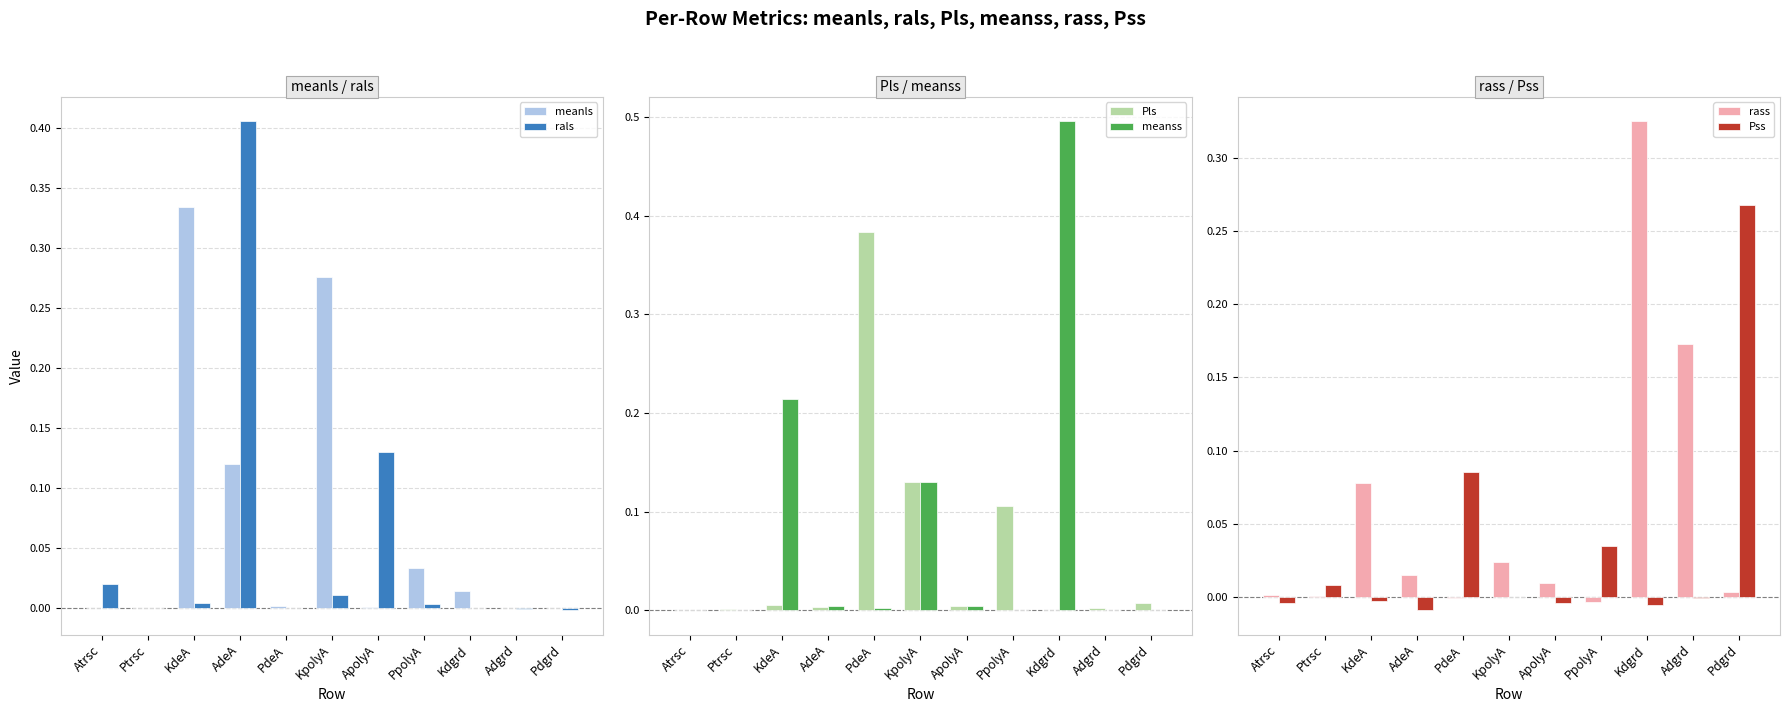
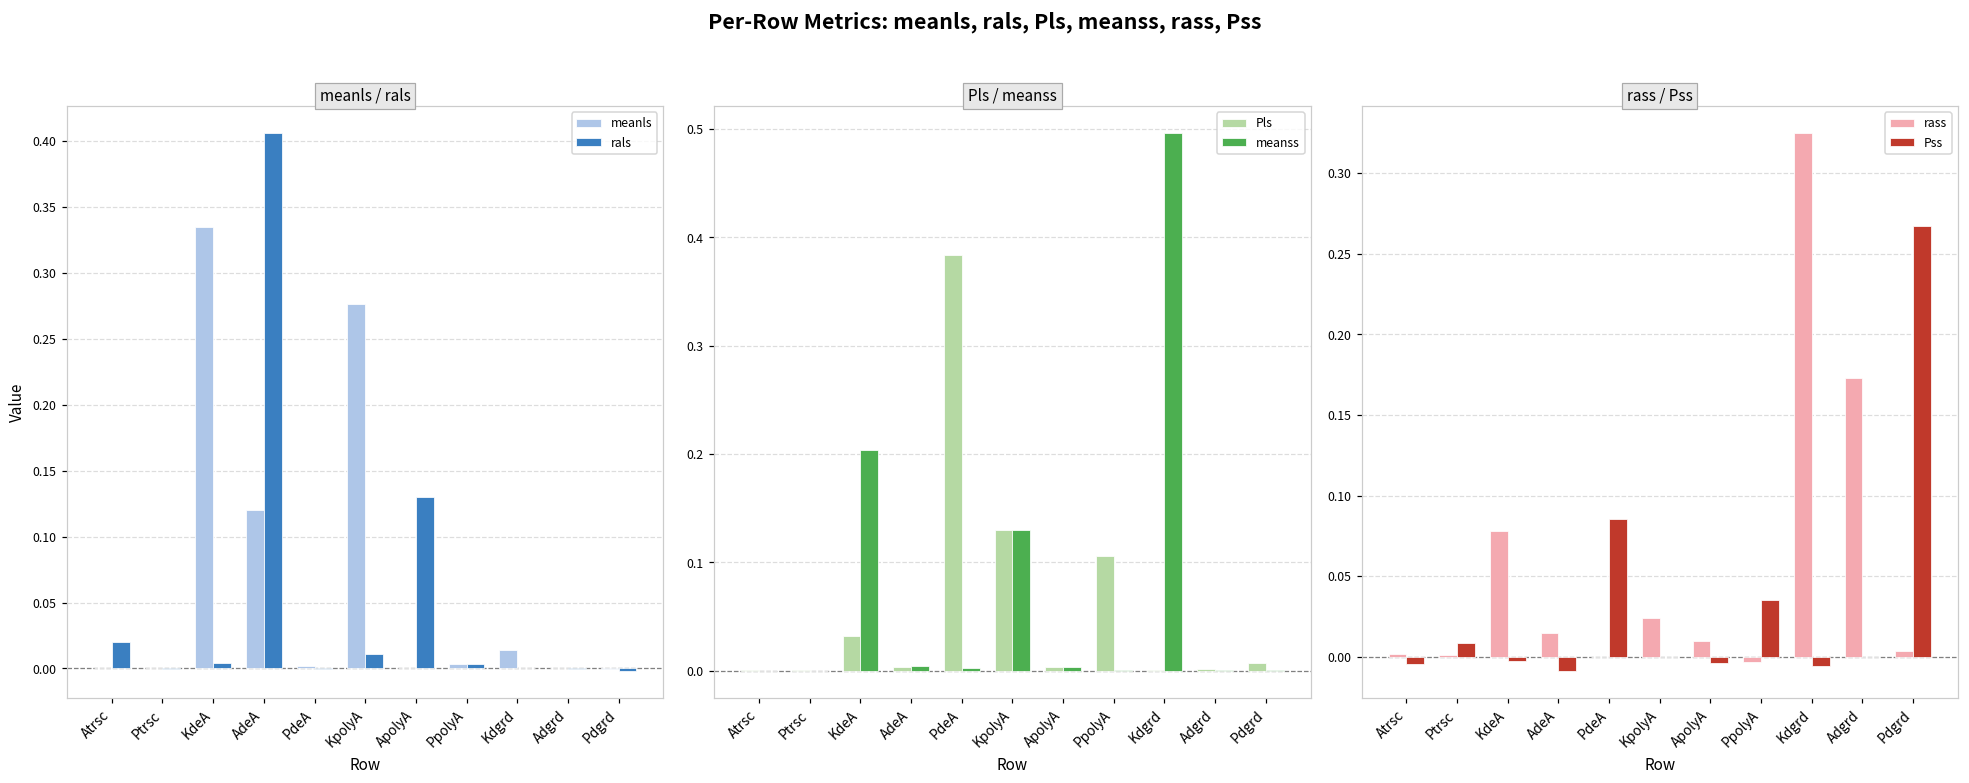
  {
    "meanls / rals": {
      "meanls": {
        "KdeA": 0.335,
        "AdeA": 0.120,
        "KpolyA": 0.276,
-       "PpolyA": 0.033,
+       "PpolyA": 0.003,
        "Kdgrd": 0.014
      },
      "rals": {
        "Atrsc": 0.020,
        "KdeA": 0.004,
        "AdeA": 0.406,
        "KpolyA": 0.011,
        "ApolyA": 0.130,
        "PpolyA": 0.003
      }
    },
    "Pls / meanss": {
      "Pls": {
-       "KdeA": 0.00,
+       "KdeA": 0.03,
        "AdeA": 0.00,
        "PdeA": 0.38,
        "KpolyA": 0.13,
        "ApolyA": 0.00,
        "PpolyA": 0.11,
        "Pdgrd": 0.01
      },
      "meanss": {
-       "KdeA": 0.21,
+       "KdeA": 0.20,
        "AdeA": 0.00,
        "KpolyA": 0.13,
        "ApolyA": 0.00,
        "Kdgrd": 0.50
      }
    },
    "rass / Pss": {
      "rass": {
        "Atrsc": 0.002,
        "KdeA": 0.078,
        "AdeA": 0.015,
        "KpolyA": 0.024,
        "ApolyA": 0.010,
        "PpolyA": -0.003,
        "Kdgrd": 0.325,
        "Adgrd": 0.173,
        "Pdgrd": 0.004
      },
      "Pss": {
        "Atrsc": -0.004,
        "Ptrsc": 0.009,
        "KdeA": -0.003,
        "AdeA": -0.009,
        "PdeA": 0.086,
        "ApolyA": -0.004,
        "PpolyA": 0.035,
        "Kdgrd": -0.005,
        "Pdgrd": 0.267
      }
    }
  }
